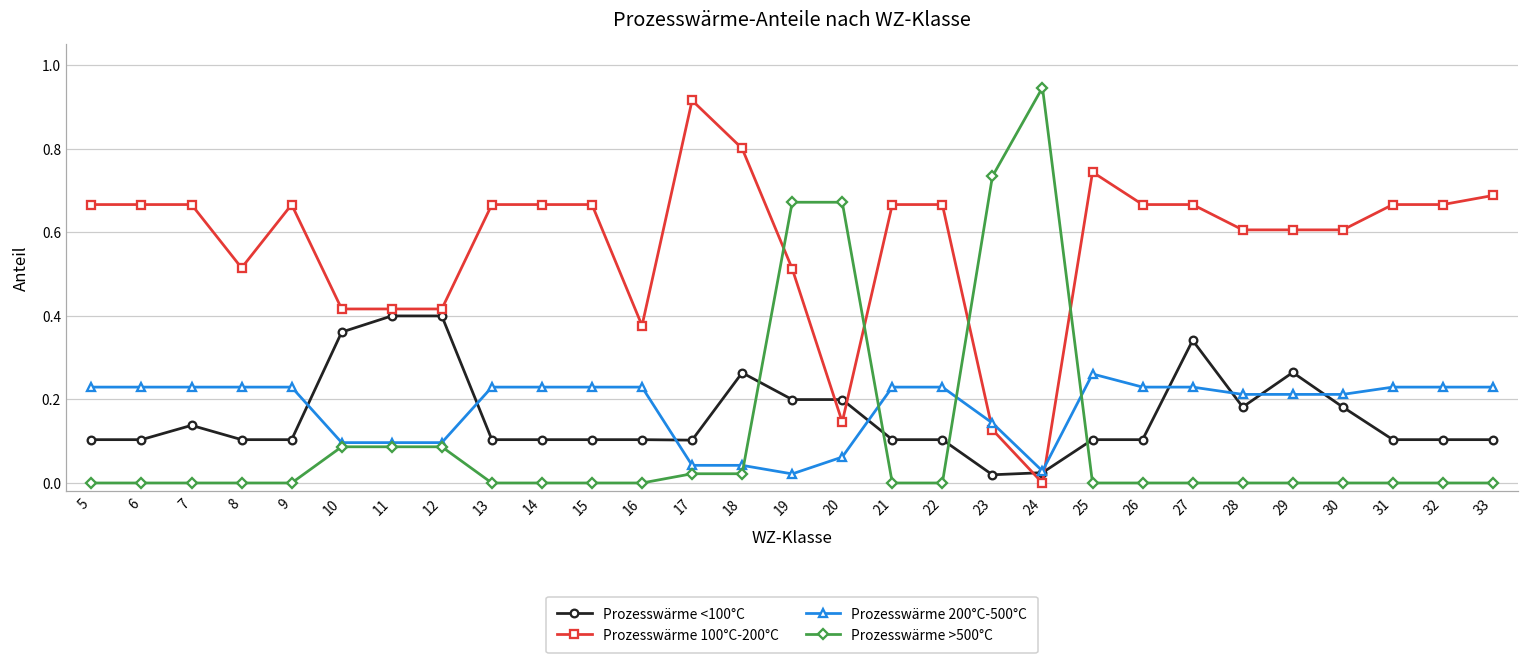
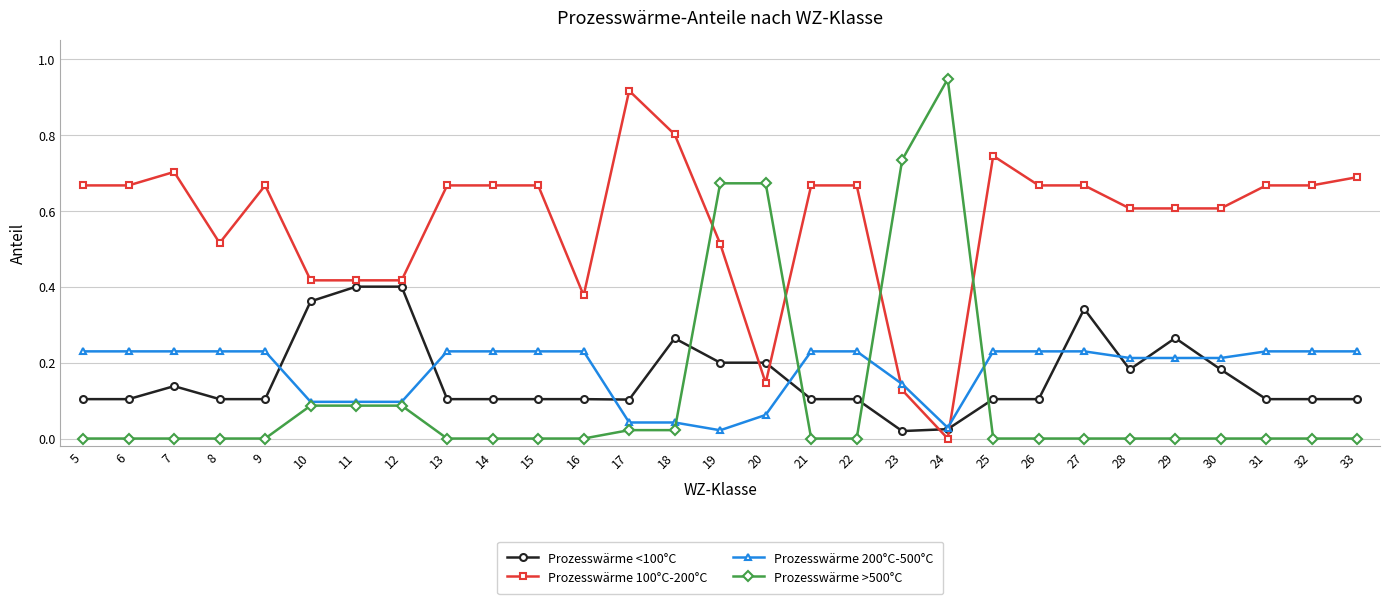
  {
    "Prozesswärme <100°C": {
      "5": 0.10,
      "6": 0.10,
      "7": 0.14,
      "8": 0.10,
      "9": 0.10,
      "10": 0.36,
      "11": 0.40,
      "12": 0.40,
      "13": 0.10,
      "14": 0.10,
      "15": 0.10,
      "16": 0.10,
      "17": 0.10,
      "18": 0.26,
      "19": 0.20,
      "20": 0.20,
      "21": 0.10,
      "22": 0.10,
      "23": 0.02,
      "25": 0.10,
      "26": 0.10,
      "27": 0.34,
      "28": 0.18,
      "29": 0.26,
      "30": 0.18,
      "31": 0.10,
      "32": 0.10,
      "33": 0.10
    },
    "Prozesswärme 100°C-200°C": {
      "5": 0.67,
      "6": 0.67,
-     "7": 0.67,
+     "7": 0.70,
      "8": 0.51,
      "9": 0.67,
      "10": 0.42,
      "11": 0.42,
      "12": 0.42,
      "13": 0.67,
      "14": 0.67,
      "15": 0.67,
      "16": 0.38,
      "17": 0.92,
      "18": 0.80,
      "19": 0.51,
      "20": 0.15,
      "21": 0.67,
      "22": 0.67,
      "23": 0.13,
      "24": 0.00,
      "25": 0.74,
      "26": 0.67,
      "27": 0.67,
      "28": 0.61,
      "29": 0.61,
      "30": 0.61,
      "31": 0.67,
      "32": 0.67,
      "33": 0.69
    },
    "Prozesswärme 200°C-500°C": {
      "5": 0.23,
      "6": 0.23,
      "7": 0.23,
      "8": 0.23,
      "9": 0.23,
      "10": 0.10,
      "11": 0.10,
      "12": 0.10,
      "13": 0.23,
      "14": 0.23,
      "15": 0.23,
      "16": 0.23,
      "17": 0.04,
      "18": 0.04,
      "19": 0.02,
      "20": 0.06,
      "21": 0.23,
      "22": 0.23,
      "23": 0.14,
-     "25": 0.26,
+     "25": 0.23,
      "26": 0.23,
      "27": 0.23,
      "28": 0.21,
      "29": 0.21,
      "30": 0.21,
      "31": 0.23,
      "32": 0.23,
      "33": 0.23
    },
    "Prozesswärme >500°C": {
      "5": 0.00,
      "6": 0.00,
      "7": 0.00,
      "8": 0.00,
      "9": 0.00,
      "10": 0.09,
      "11": 0.09,
      "12": 0.09,
      "13": 0.00,
      "14": 0.00,
      "15": 0.00,
      "16": 0.00,
      "17": 0.02,
      "18": 0.02,
      "19": 0.67,
      "20": 0.67,
      "21": 0.00,
      "22": 0.00,
      "23": 0.73,
      "24": 0.95,
      "25": 0.00,
      "26": 0.00,
      "27": 0.00,
      "28": 0.00,
      "29": 0.00,
      "30": 0.00,
      "31": 0.00,
      "32": 0.00,
      "33": 0.00
    }
  }
